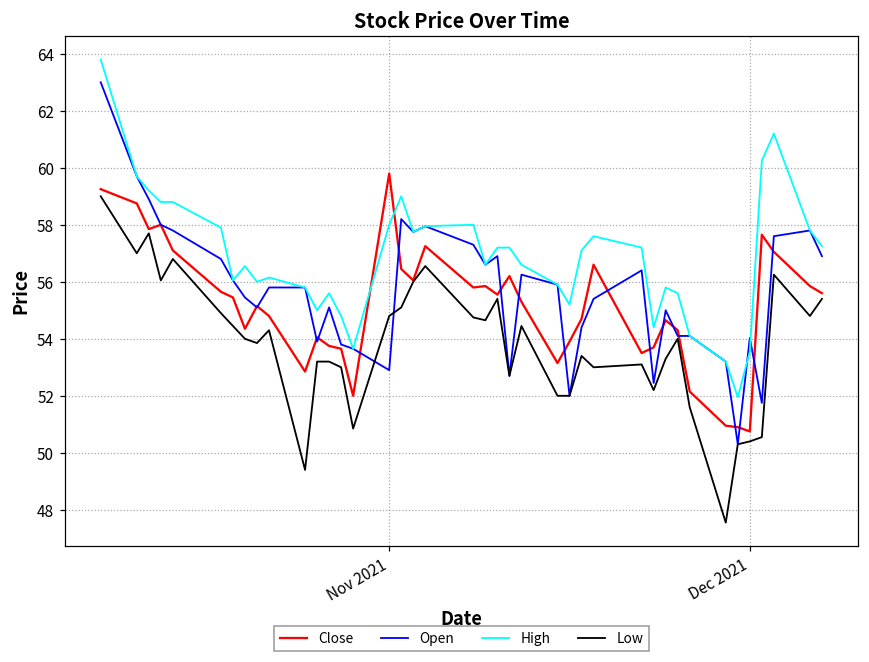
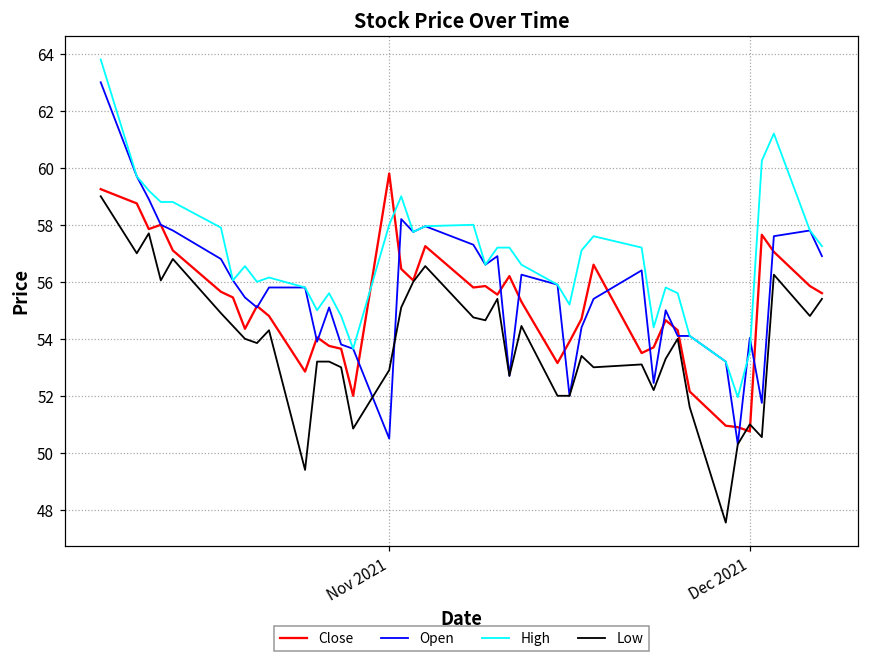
  {
    "Close": {
      "Nov 2021": 59.8,
      "Dec 2021": 50.8
    },
    "Open": {
-     "Nov 2021": 52.9,
+     "Nov 2021": 50.5,
      "Dec 2021": 54.0
    },
    "High": {
      "Nov 2021": 58.0,
      "Dec 2021": 53.6
    },
    "Low": {
-     "Nov 2021": 54.8,
-     "Dec 2021": 50.4
+     "Nov 2021": 52.9,
+     "Dec 2021": 51.0
    }
  }
